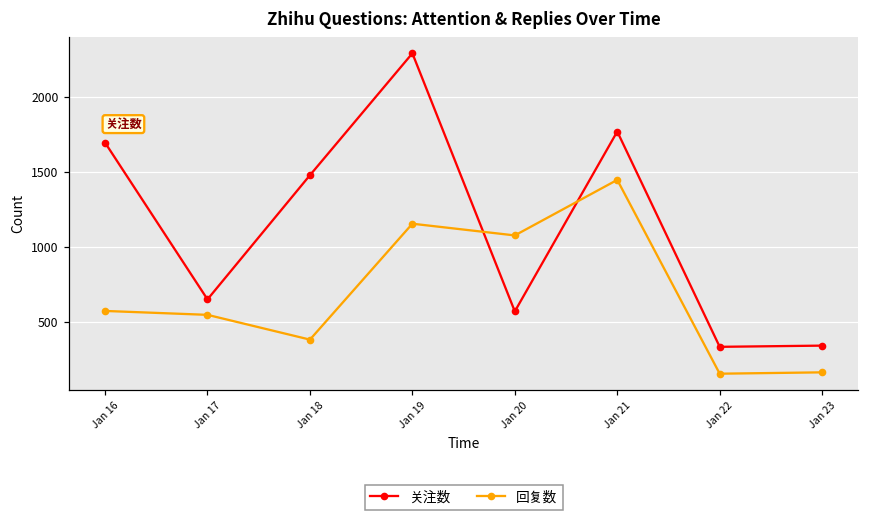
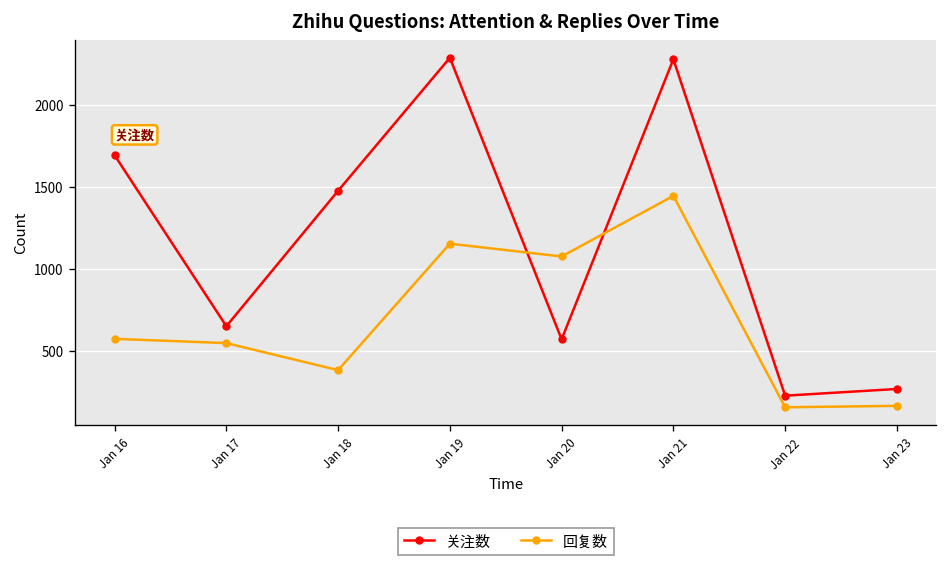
  {
    "关注数": {
      "Jan 16": 1690,
      "Jan 17": 650,
      "Jan 18": 1480,
      "Jan 19": 2290,
      "Jan 20": 570,
-     "Jan 21": 1770,
-     "Jan 22": 330,
-     "Jan 23": 340
+     "Jan 21": 2280,
+     "Jan 22": 230,
+     "Jan 23": 270
    },
    "回复数": {
      "Jan 16": 570,
      "Jan 17": 550,
      "Jan 18": 380,
      "Jan 19": 1150,
      "Jan 20": 1080,
      "Jan 21": 1450,
      "Jan 22": 150,
      "Jan 23": 160
    }
  }
